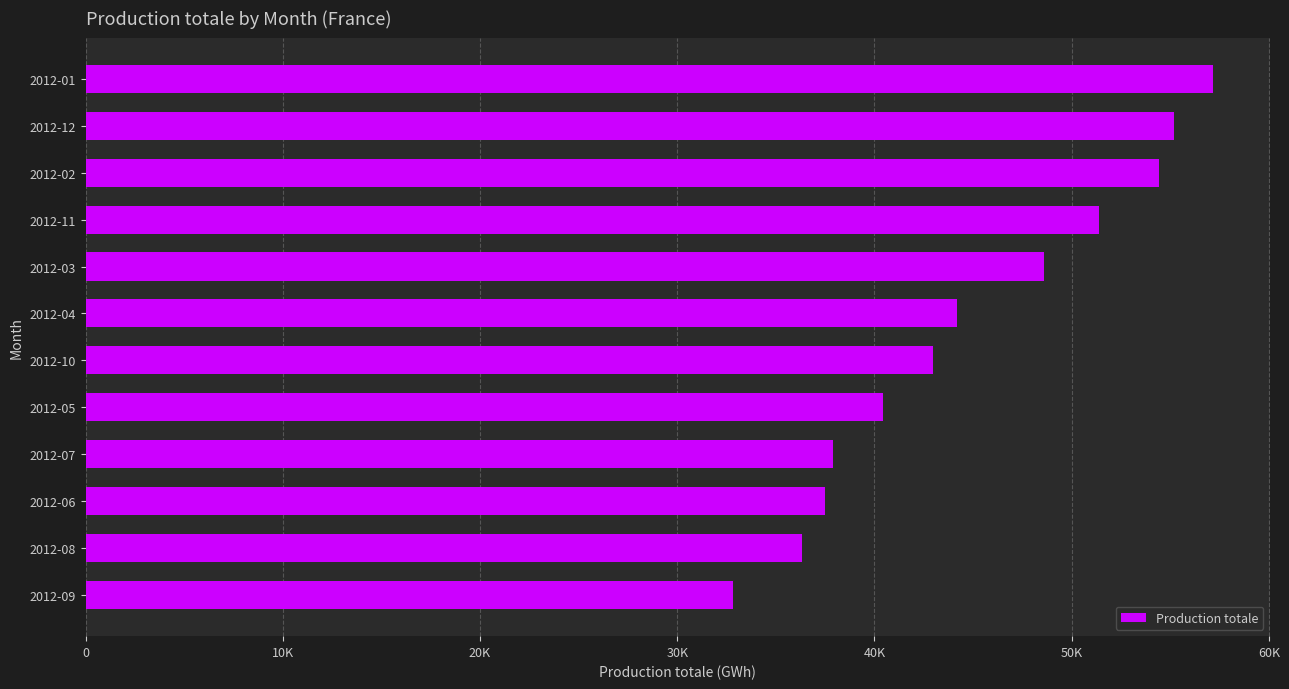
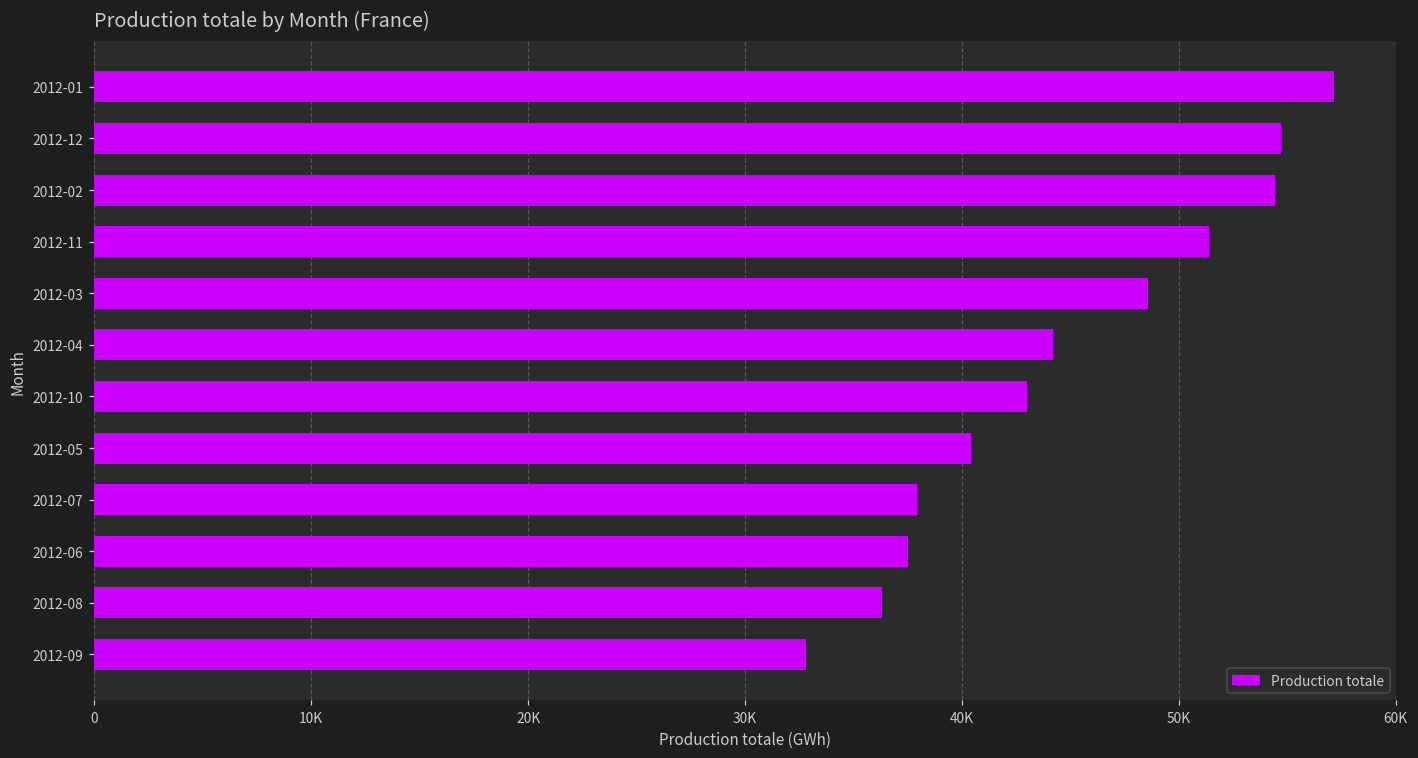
  {
    "2012-01": 57200,
-   "2012-12": 55200,
+   "2012-12": 54700,
    "2012-02": 54400,
    "2012-11": 51400,
    "2012-03": 48600,
    "2012-04": 44200,
    "2012-10": 43000,
    "2012-05": 40400,
    "2012-07": 37900,
    "2012-06": 37500,
    "2012-08": 36300,
    "2012-09": 32800
  }
